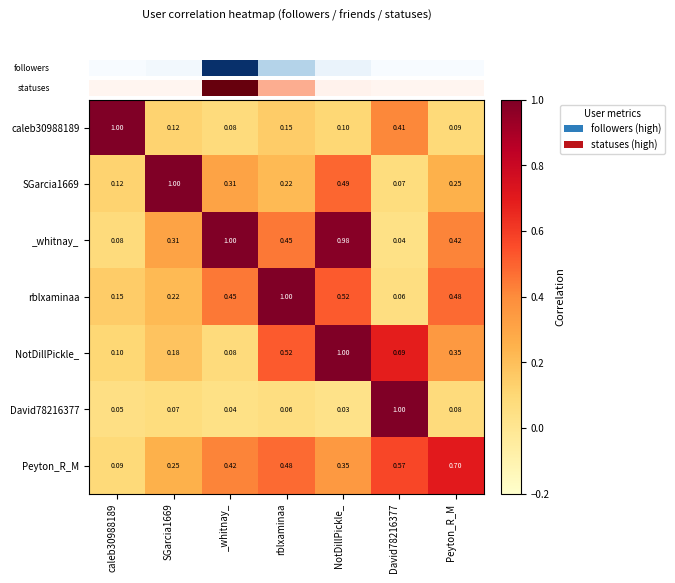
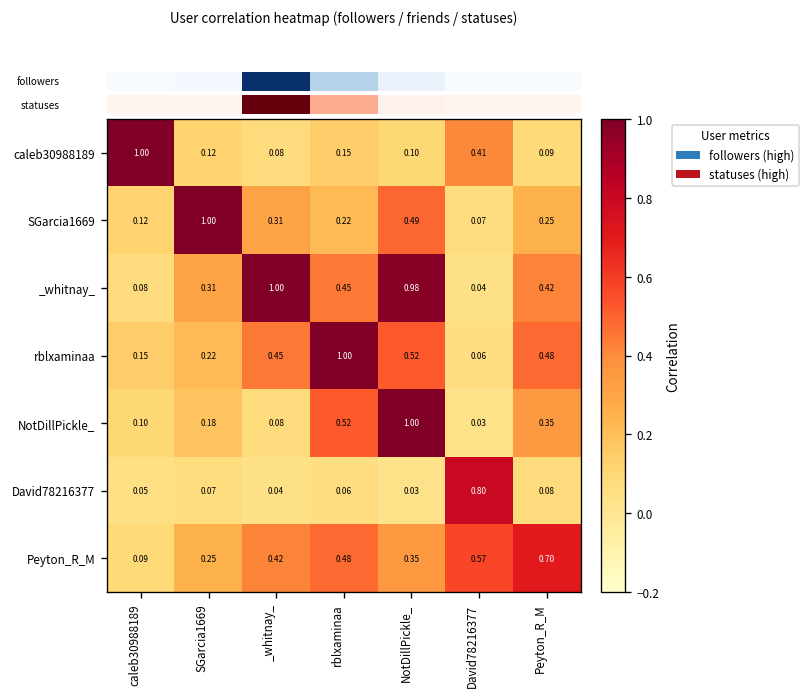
  {
    "caleb30988189": {
      "caleb30988189": 1.00,
      "SGarcia1669": 0.12,
      "_whitnay_": 0.08,
      "rblxaminaa": 0.15,
      "NotDillPickle_": 0.10,
      "David78216377": 0.41,
      "Peyton_R_M": 0.09
    },
    "SGarcia1669": {
      "caleb30988189": 0.12,
      "SGarcia1669": 1.00,
      "_whitnay_": 0.31,
      "rblxaminaa": 0.22,
      "NotDillPickle_": 0.49,
      "David78216377": 0.07,
      "Peyton_R_M": 0.25
    },
    "_whitnay_": {
      "caleb30988189": 0.08,
      "SGarcia1669": 0.31,
      "_whitnay_": 1.00,
      "rblxaminaa": 0.45,
      "NotDillPickle_": 0.98,
      "David78216377": 0.04,
      "Peyton_R_M": 0.42
    },
    "rblxaminaa": {
      "caleb30988189": 0.15,
      "SGarcia1669": 0.22,
      "_whitnay_": 0.45,
      "rblxaminaa": 1.00,
      "NotDillPickle_": 0.52,
      "David78216377": 0.06,
      "Peyton_R_M": 0.48
    },
    "NotDillPickle_": {
      "caleb30988189": 0.10,
      "SGarcia1669": 0.18,
      "_whitnay_": 0.08,
      "rblxaminaa": 0.52,
      "NotDillPickle_": 1.00,
-     "David78216377": 0.69,
+     "David78216377": 0.03,
      "Peyton_R_M": 0.35
    },
    "David78216377": {
      "caleb30988189": 0.05,
      "SGarcia1669": 0.07,
      "_whitnay_": 0.04,
      "rblxaminaa": 0.06,
      "NotDillPickle_": 0.03,
-     "David78216377": 1.00,
+     "David78216377": 0.80,
      "Peyton_R_M": 0.08
    },
    "Peyton_R_M": {
      "caleb30988189": 0.09,
      "SGarcia1669": 0.25,
      "_whitnay_": 0.42,
      "rblxaminaa": 0.48,
      "NotDillPickle_": 0.35,
      "David78216377": 0.57,
      "Peyton_R_M": 0.70
    }
  }
